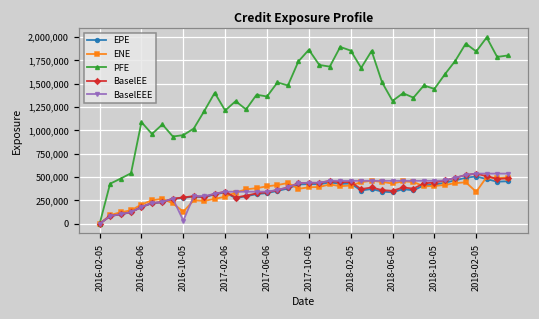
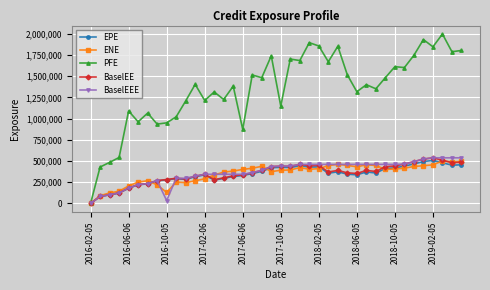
  {
    "EPE": {
      "2019-02-05": "500,000"
    },
    "ENE": {
      "2016-10-05": "100,000",
      "2017-02-06": "300,000",
      "2017-06-06": "400,000",
      "2017-10-05": "400,000",
-     "2019-02-05": "300,000"
+     "2019-02-05": "500,000"
    },
    "PFE": {
      "2016-06-06": "1,100,000",
      "2016-10-05": "900,000",
      "2017-02-06": "1,200,000",
-     "2017-06-06": "1,400,000",
-     "2017-10-05": "1,900,000",
+     "2017-06-06": "900,000",
+     "2017-10-05": "1,100,000",
      "2018-02-05": "1,900,000",
      "2018-06-05": "1,300,000",
-     "2018-10-05": "1,400,000",
+     "2018-10-05": "1,600,000",
      "2019-02-05": "1,800,000"
    },
    "BaselEEE": {
      "2016-10-05": "0"
    }
  }
